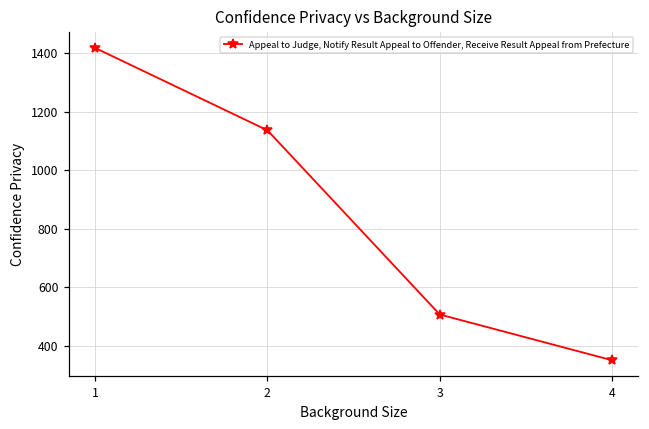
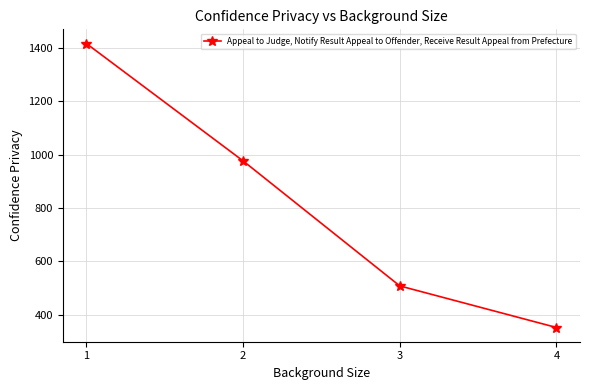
  {
    "1": 1420,
-   "2": 1140,
+   "2": 980,
    "3": 510,
    "4": 350
  }
